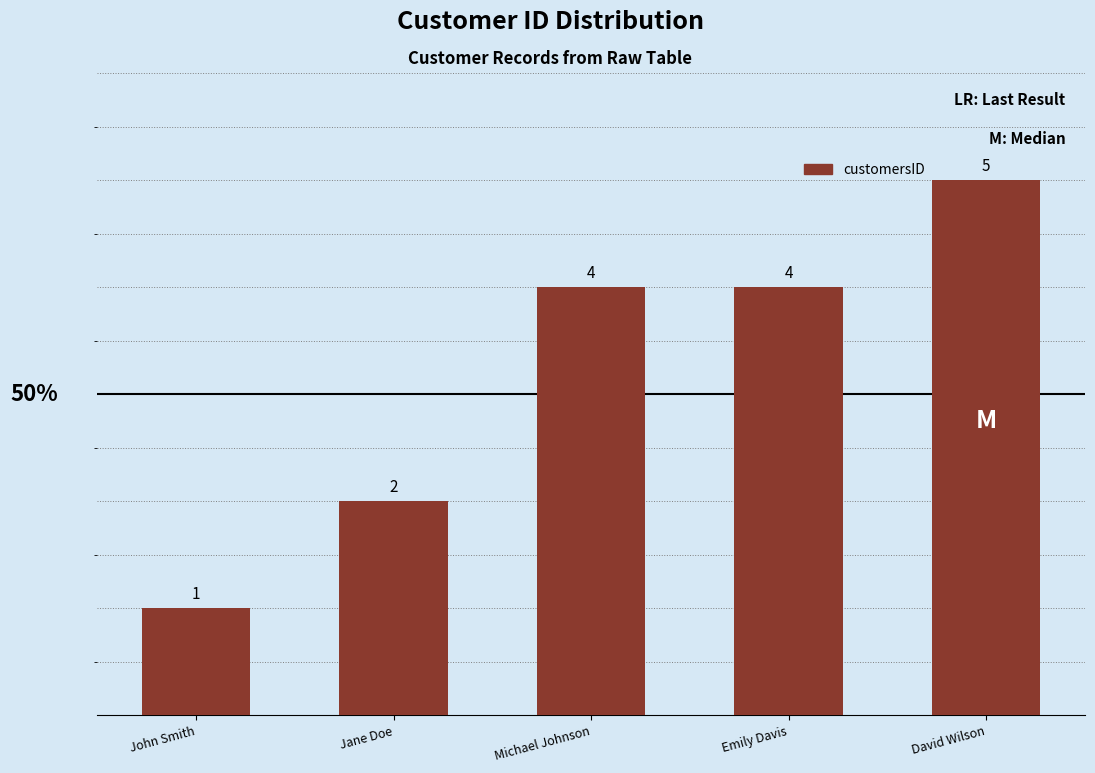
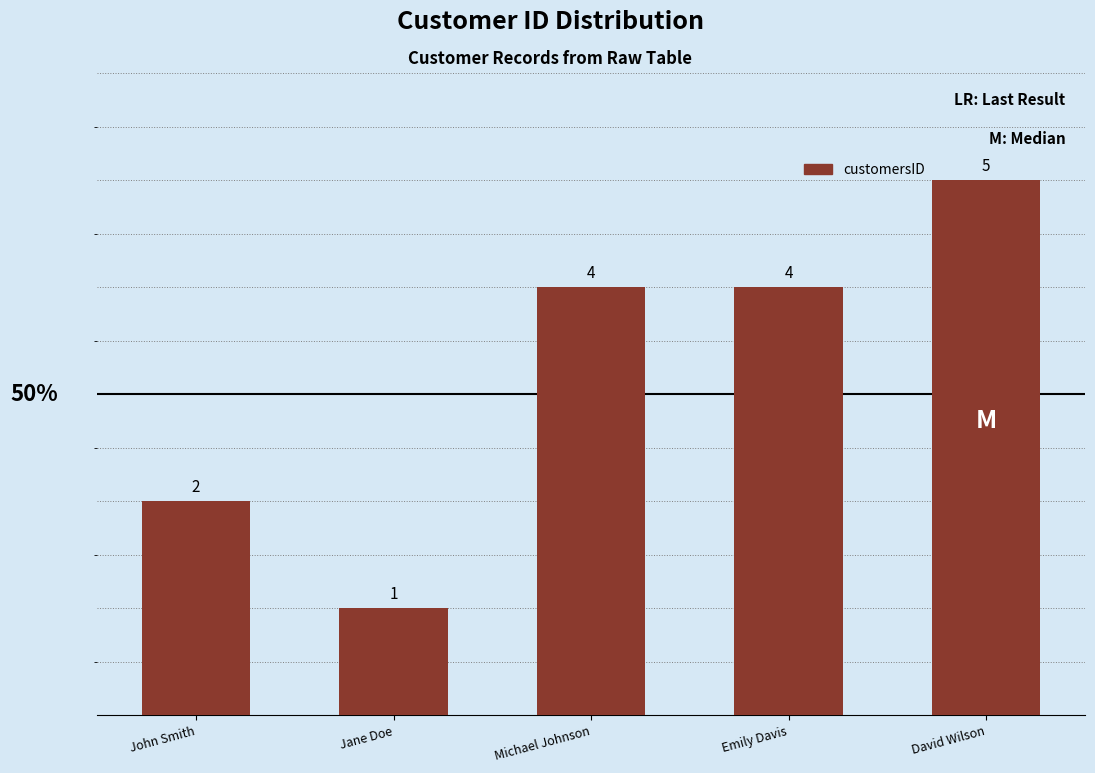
  {
-   "John Smith": 1,
-   "Jane Doe": 2,
+   "John Smith": 2,
+   "Jane Doe": 1,
    "Michael Johnson": 4,
    "Emily Davis": 4,
    "David Wilson": 5
  }
